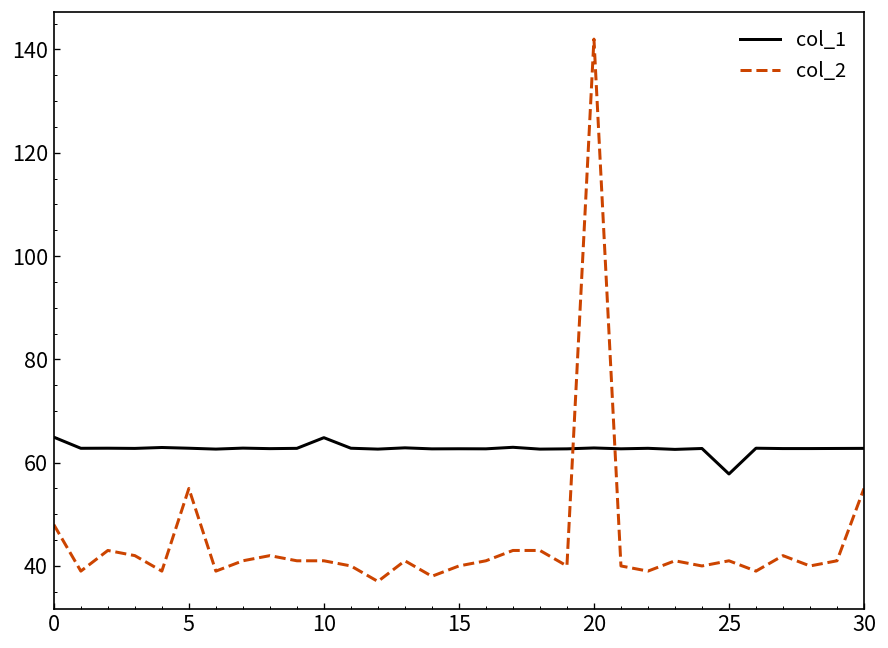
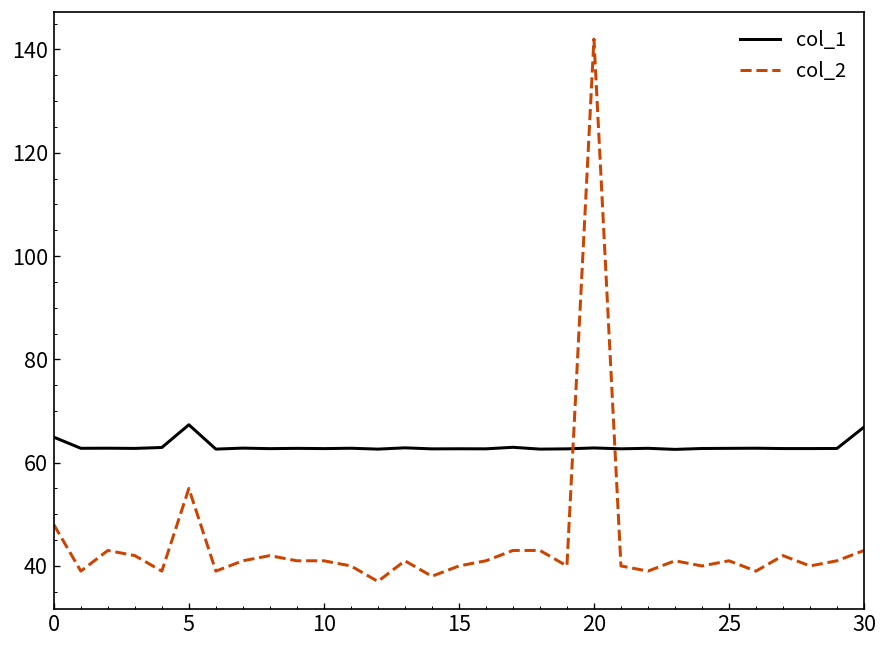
  {
    "col_1": {
      "0": 65,
-     "5": 63,
-     "10": 65,
+     "5": 67,
+     "10": 63,
      "15": 63,
      "20": 63,
-     "25": 58,
-     "30": 63
+     "25": 63,
+     "30": 67
    },
    "col_2": {
      "0": 48,
      "5": 55,
      "10": 41,
      "15": 40,
      "20": 142,
      "25": 41,
-     "30": 55
+     "30": 43
    }
  }
